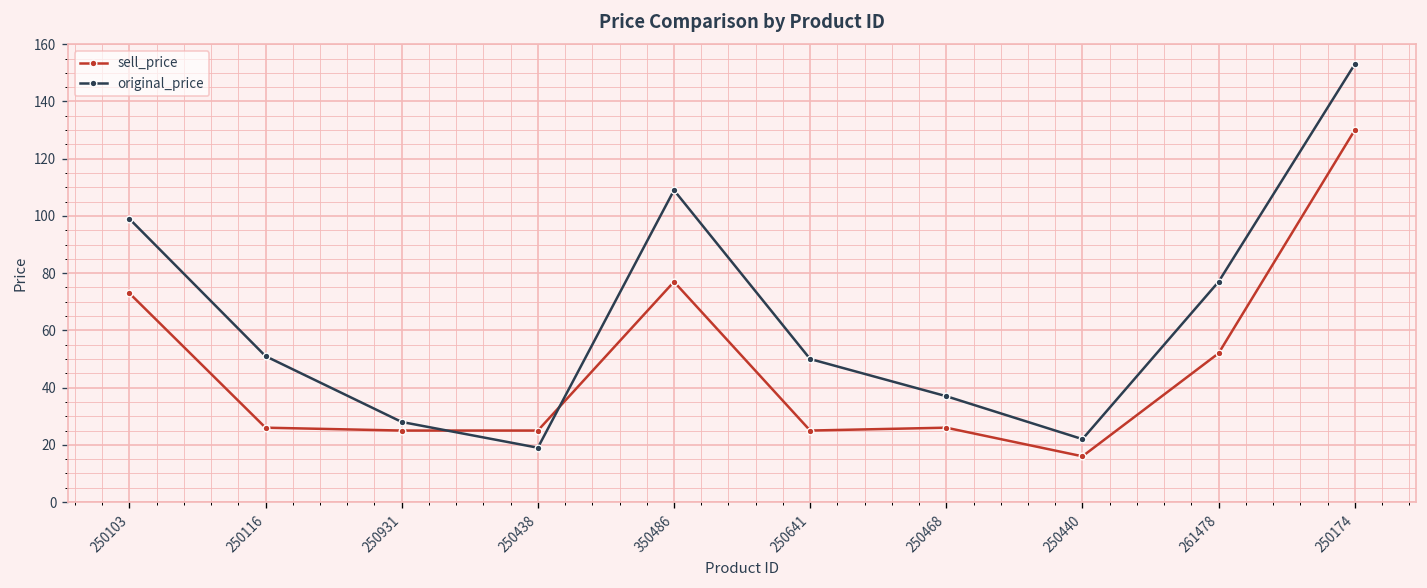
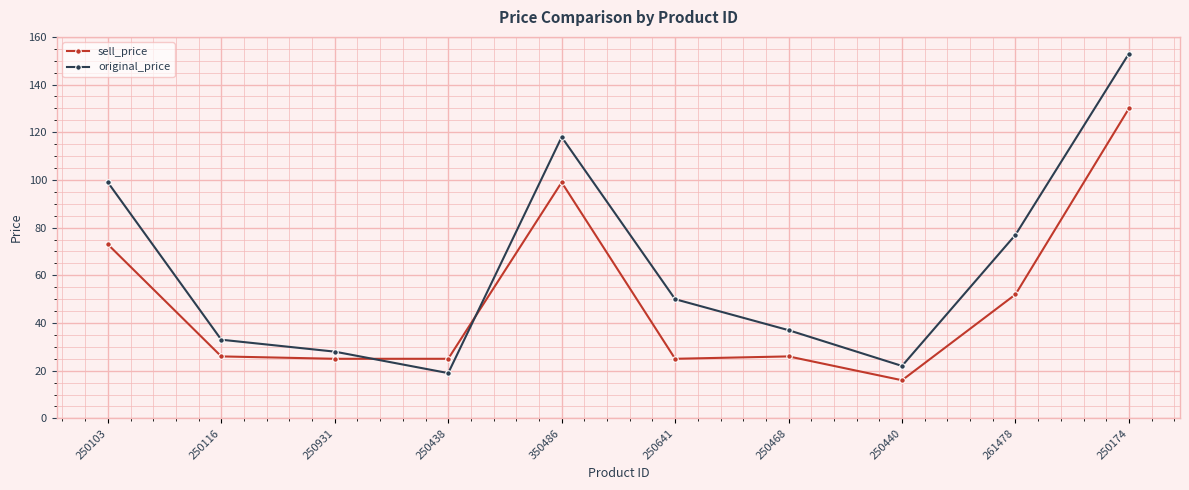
  {
    "sell_price": {
      "250103": 73,
      "250116": 26,
      "250931": 25,
      "250438": 25,
-     "350486": 77,
+     "350486": 99,
      "250641": 25,
      "250468": 26,
      "250440": 16,
      "261478": 52,
      "250174": 130
    },
    "original_price": {
      "250103": 99,
-     "250116": 51,
+     "250116": 33,
      "250931": 28,
      "250438": 19,
-     "350486": 109,
+     "350486": 118,
      "250641": 50,
      "250468": 37,
      "250440": 22,
      "261478": 77,
      "250174": 153
    }
  }
